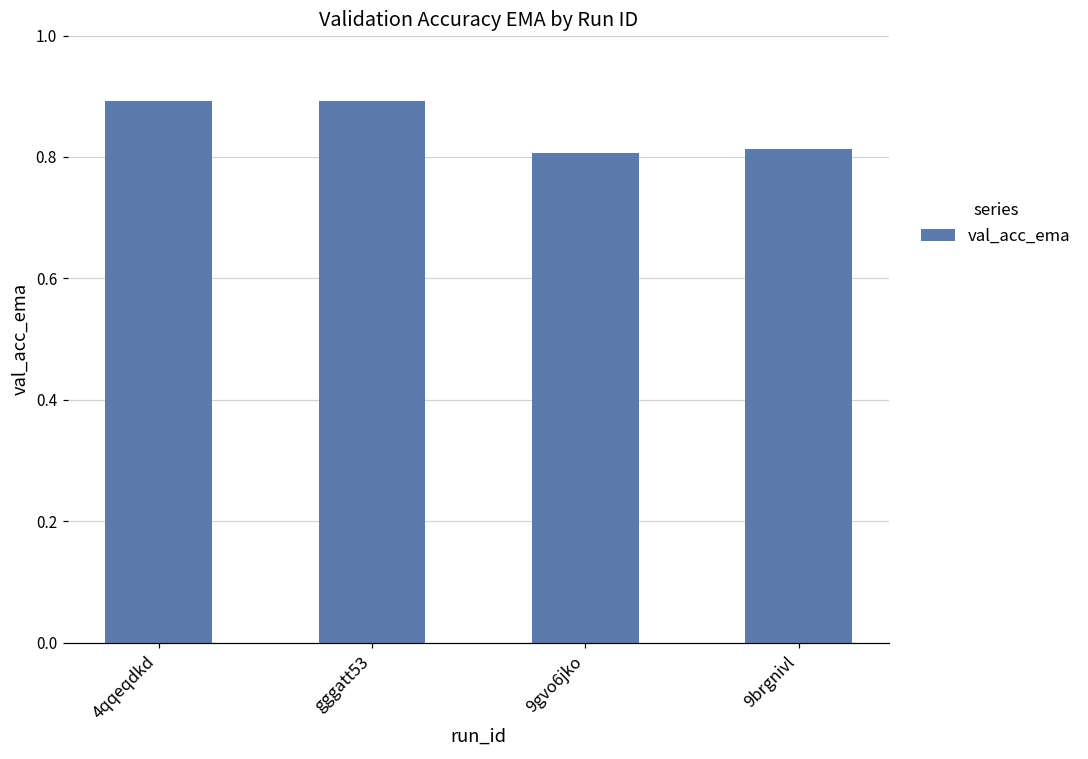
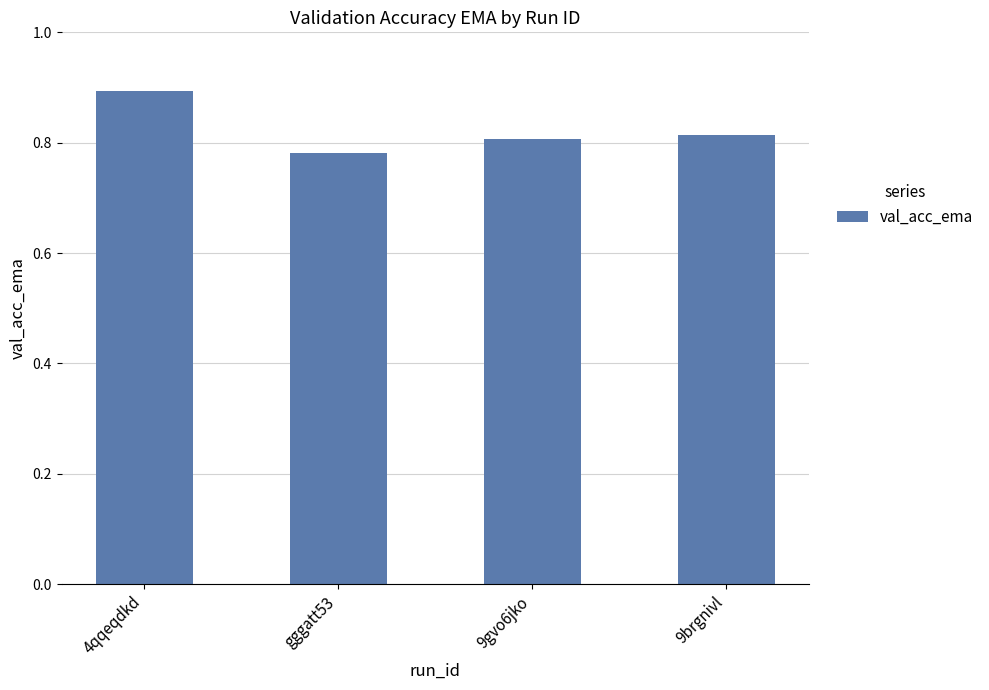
  {
    "4qqeqdkd": 0.89,
-   "gggatt53": 0.89,
+   "gggatt53": 0.78,
    "9gvo6jko": 0.81,
    "9brgnivl": 0.81
  }
